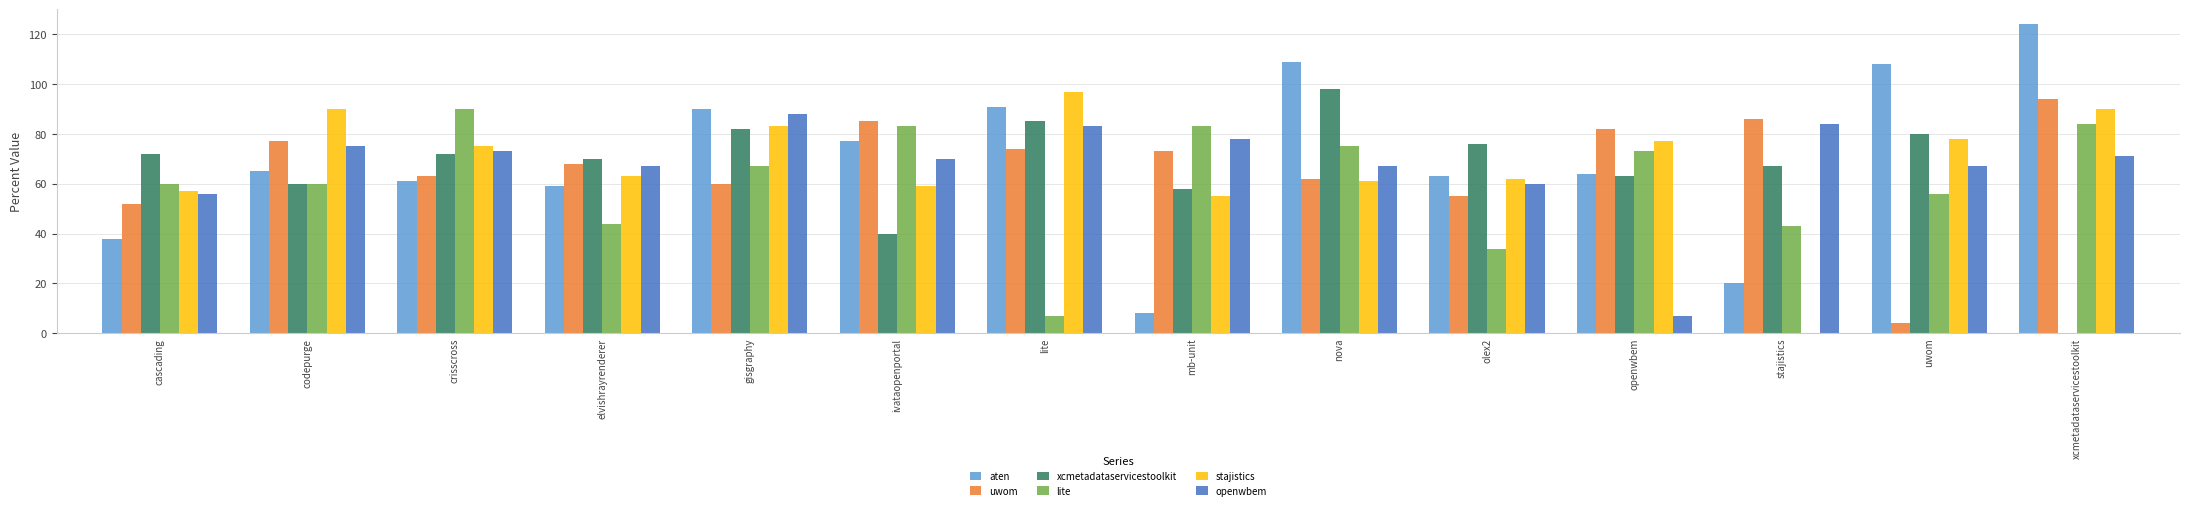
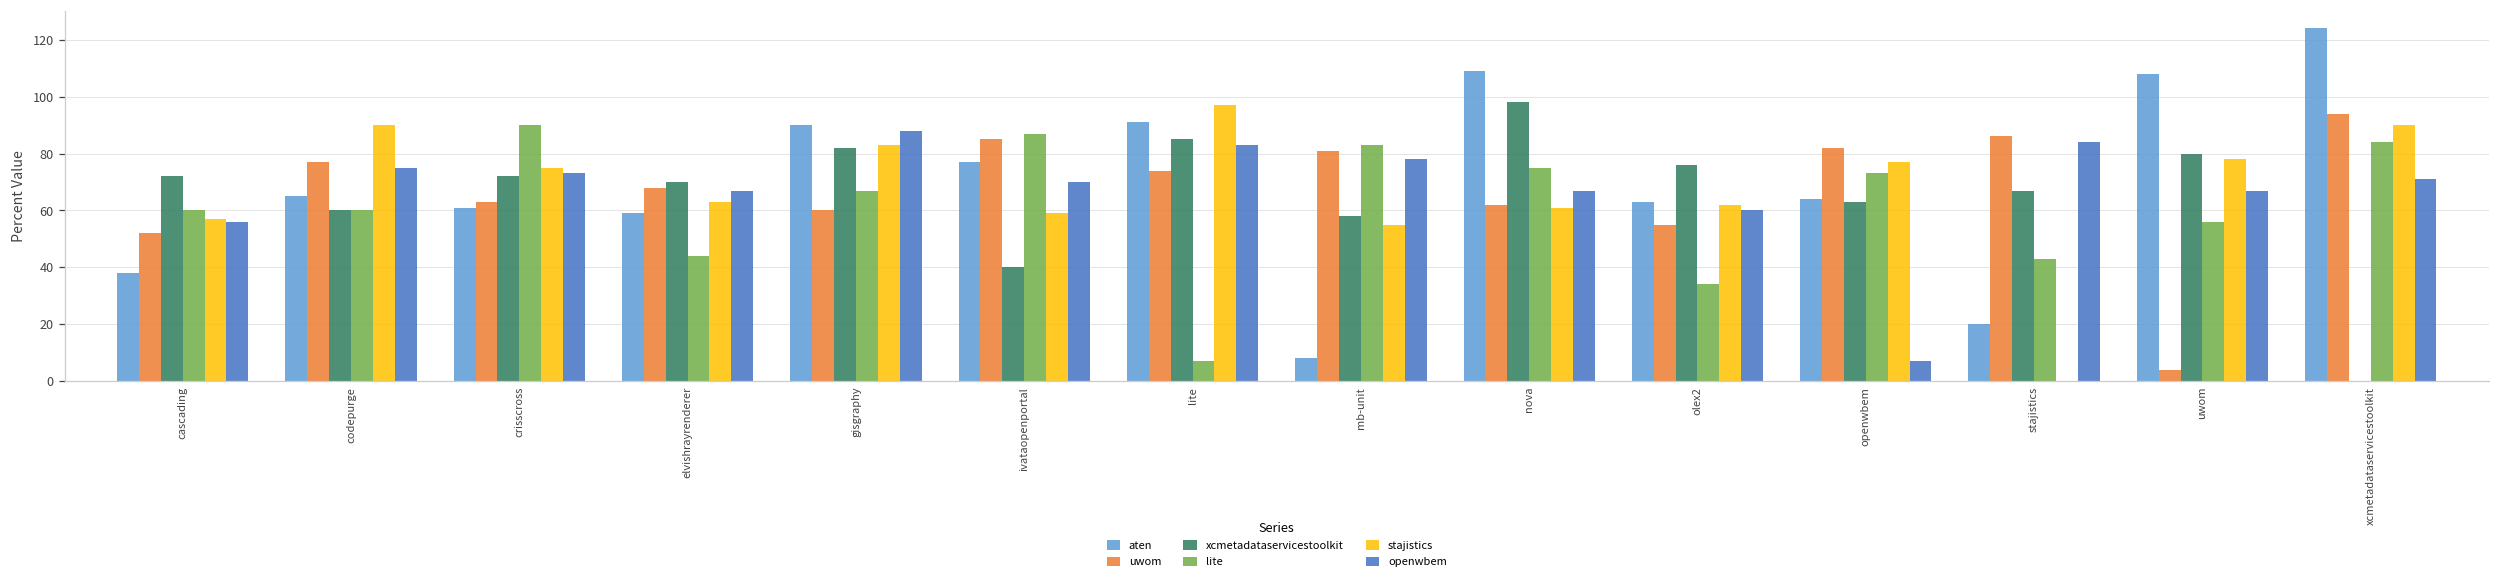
  {
    "uwom": {
      "cascading": 52,
      "codepurge": 77,
      "crisscross": 63,
      "elvishrayrenderer": 68,
      "gisgraphy": 60,
      "ivataopenportal": 85,
      "lite": 74,
-     "mb-unit": 73,
+     "mb-unit": 81,
      "nova": 62,
      "olex2": 55,
      "openwbem": 82,
      "stajistics": 86,
      "uwom": 4,
      "xcmetadataservicestoolkit": 94
    },
    "xcmetadataservicestoolkit": {
      "cascading": 72,
      "codepurge": 60,
      "crisscross": 72,
      "elvishrayrenderer": 70,
      "gisgraphy": 82,
      "ivataopenportal": 40,
      "lite": 85,
      "mb-unit": 58,
      "nova": 98,
      "olex2": 76,
      "openwbem": 63,
      "stajistics": 67,
      "uwom": 80,
      "xcmetadataservicestoolkit": 0
    },
    "lite": {
      "cascading": 60,
      "codepurge": 60,
      "crisscross": 90,
      "elvishrayrenderer": 44,
      "gisgraphy": 67,
-     "ivataopenportal": 83,
+     "ivataopenportal": 87,
      "lite": 7,
      "mb-unit": 83,
      "nova": 75,
      "olex2": 34,
      "openwbem": 73,
      "stajistics": 43,
      "uwom": 56,
      "xcmetadataservicestoolkit": 84
    },
    "stajistics": {
      "cascading": 57,
      "codepurge": 90,
      "crisscross": 75,
      "elvishrayrenderer": 63,
      "gisgraphy": 83,
      "ivataopenportal": 59,
      "lite": 97,
      "mb-unit": 55,
      "nova": 61,
      "olex2": 62,
      "openwbem": 77,
      "stajistics": 0,
      "uwom": 78,
      "xcmetadataservicestoolkit": 90
    }
  }
